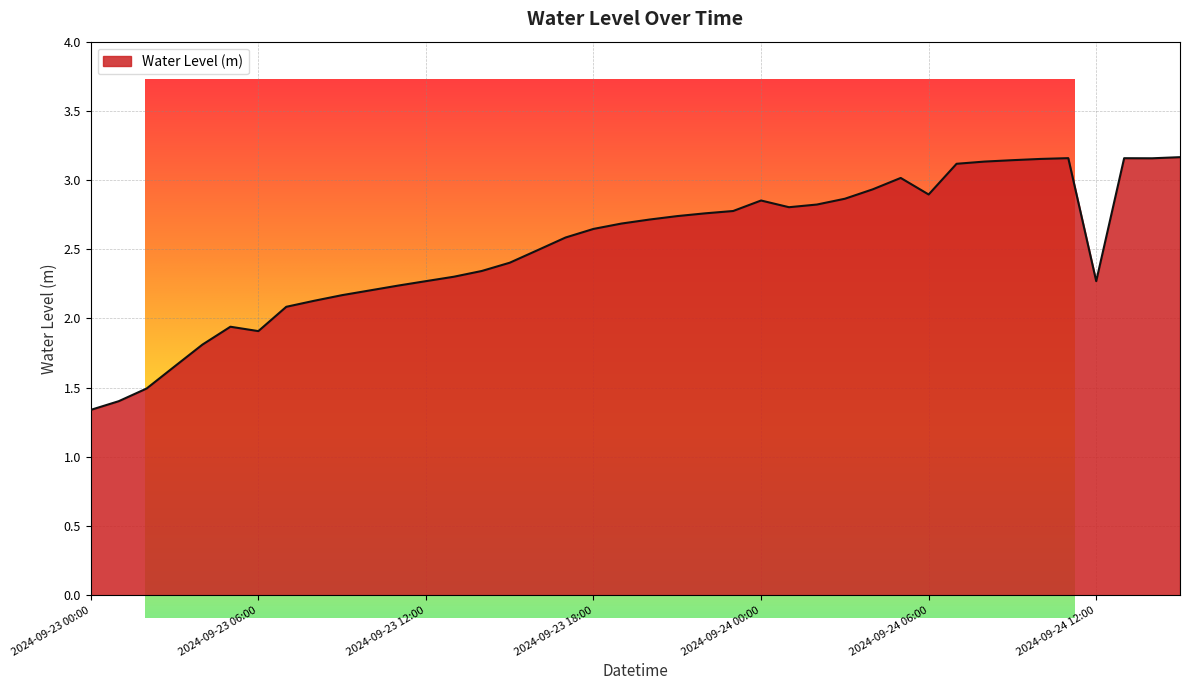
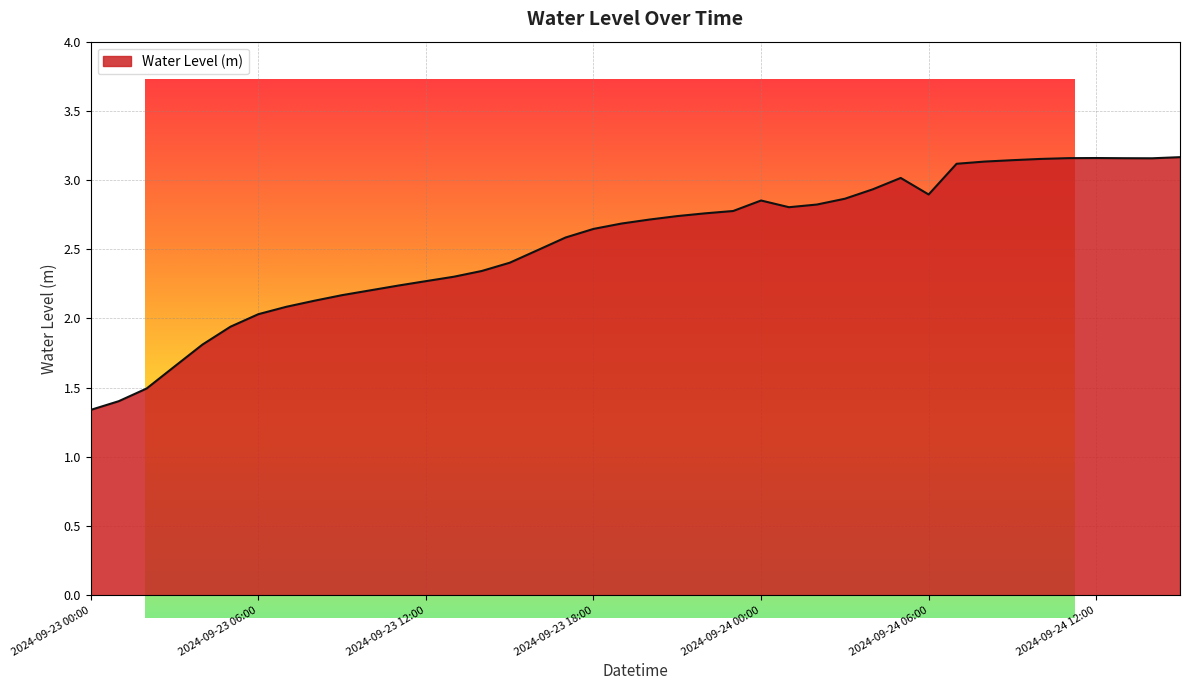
  {
    "2024-09-23 00:00": 1.34,
-   "2024-09-23 06:00": 1.91,
+   "2024-09-23 06:00": 2.03,
    "2024-09-23 12:00": 2.27,
    "2024-09-24 00:00": 2.85,
    "2024-09-24 06:00": 2.90,
-   "2024-09-24 12:00": 2.27
+   "2024-09-24 12:00": 3.16
  }
